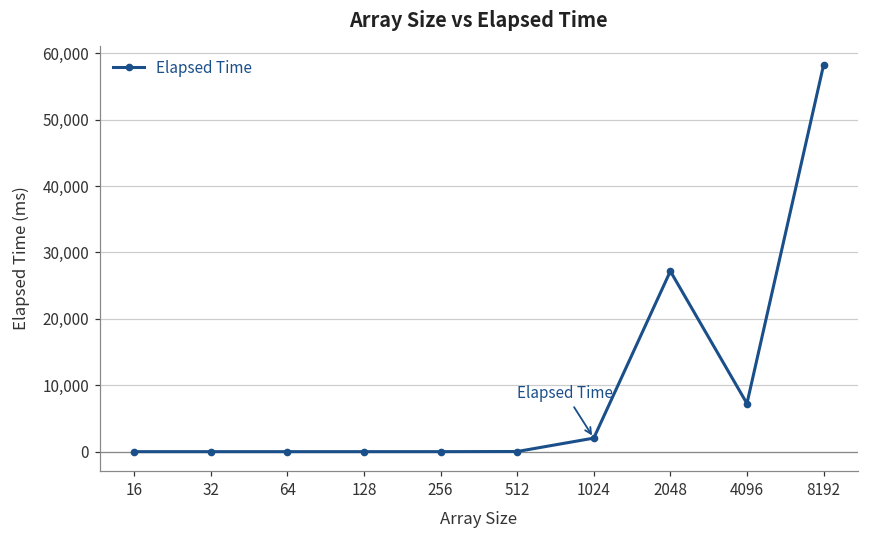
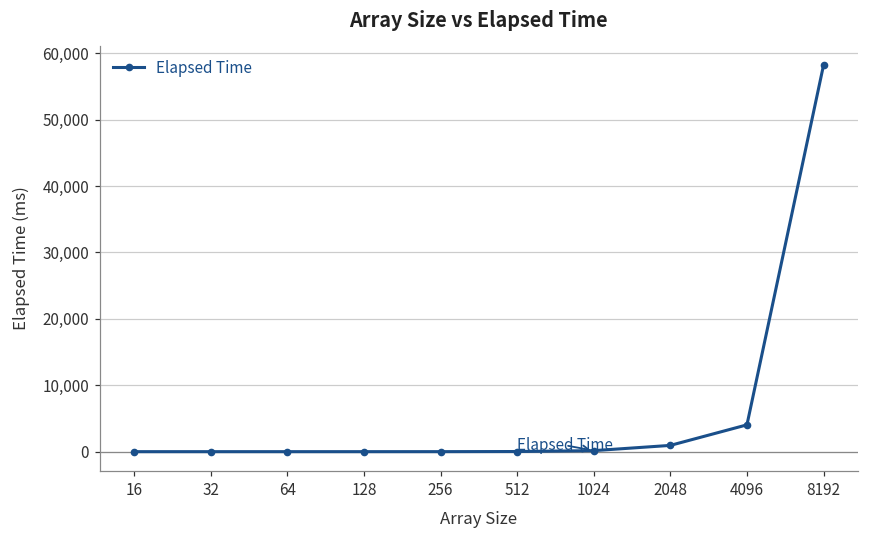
  {
    "16": "0",
    "32": "0",
    "64": "0",
    "128": "0",
    "256": "0",
    "512": "0",
-   "1024": "2,000",
-   "2048": "27,000",
-   "4096": "7,000",
+   "1024": "0",
+   "2048": "1,000",
+   "4096": "4,000",
    "8192": "58,000"
  }
